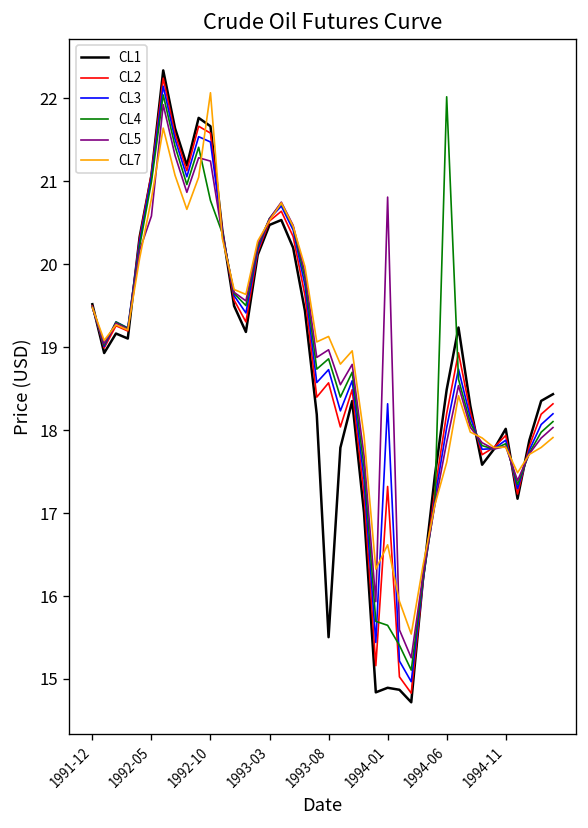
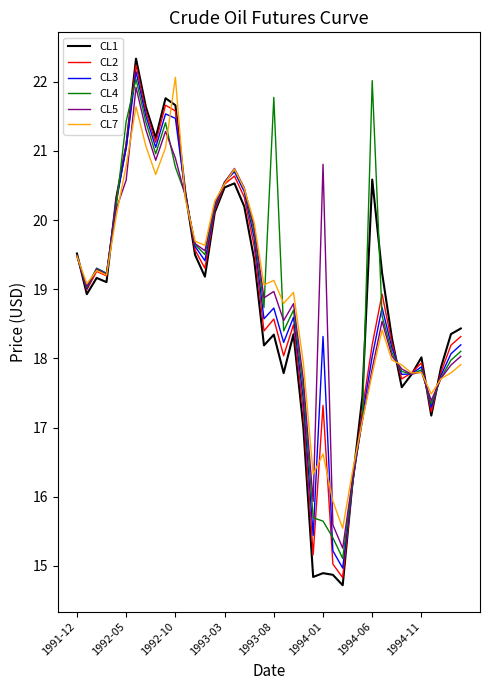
  {
    "CL1": {
      "1992-10": 21.7,
      "1993-03": 20.5,
-     "1993-08": 15.5,
+     "1993-08": 18.3,
      "1994-01": 14.9,
-     "1994-06": 18.5,
+     "1994-06": 20.6,
      "1994-11": 18.0
    },
    "CL2": {
      "1992-10": 21.6,
      "1993-08": 18.6,
      "1994-01": 17.3,
      "1994-06": 18.2,
      "1994-11": 17.9
    },
    "CL3": {
      "1992-10": 21.5,
      "1993-08": 18.7,
      "1994-01": 18.3,
      "1994-06": 18.0,
      "1994-11": 17.9
    },
    "CL4": {
-     "1992-05": 21.0,
+     "1992-05": 21.4,
      "1992-10": 20.8,
-     "1993-08": 18.9,
+     "1993-08": 21.8,
      "1994-01": 15.6,
      "1994-06": 22.0
    },
    "CL5": {
      "1992-05": 20.6,
-     "1992-10": 21.2,
+     "1992-10": 20.9,
      "1993-08": 19.0,
      "1994-01": 20.8,
      "1994-06": 17.9
    },
    "CL7": {
      "1992-05": 20.8,
      "1992-10": 22.1,
      "1993-08": 19.1,
      "1994-01": 16.6,
-     "1994-06": 17.6
+     "1994-06": 17.8
    }
  }
